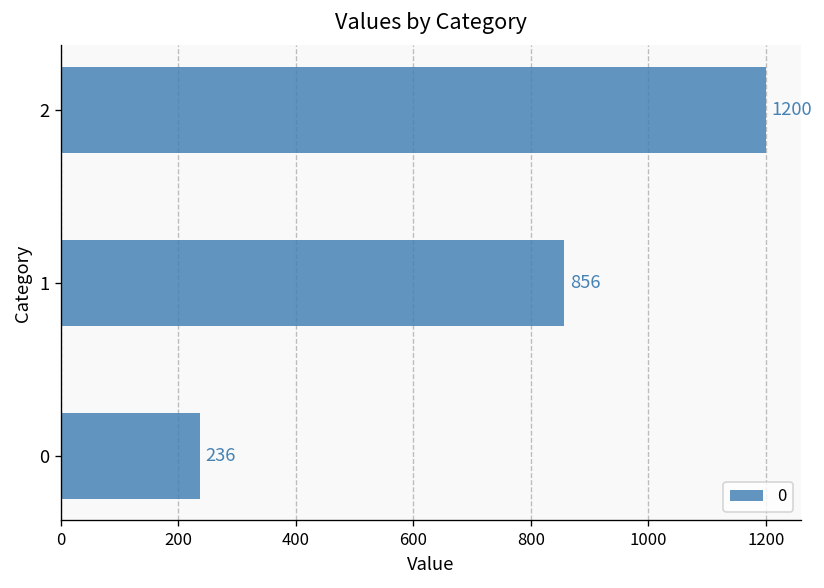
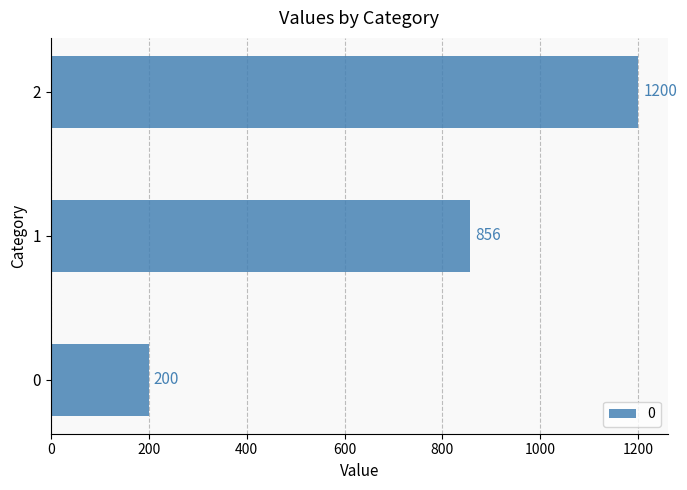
  {
    "2": 1200,
    "1": 856,
-   "0": 236
+   "0": 200
  }
